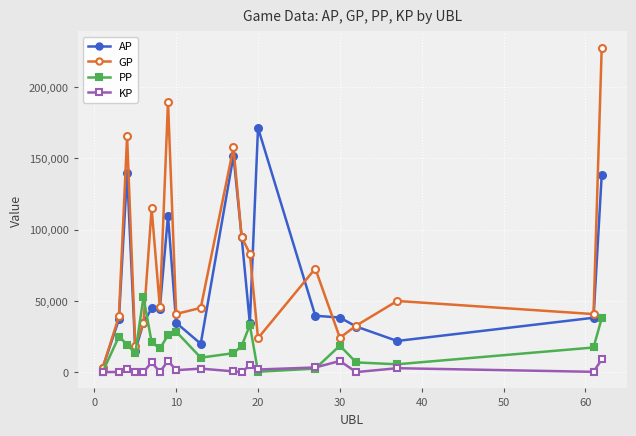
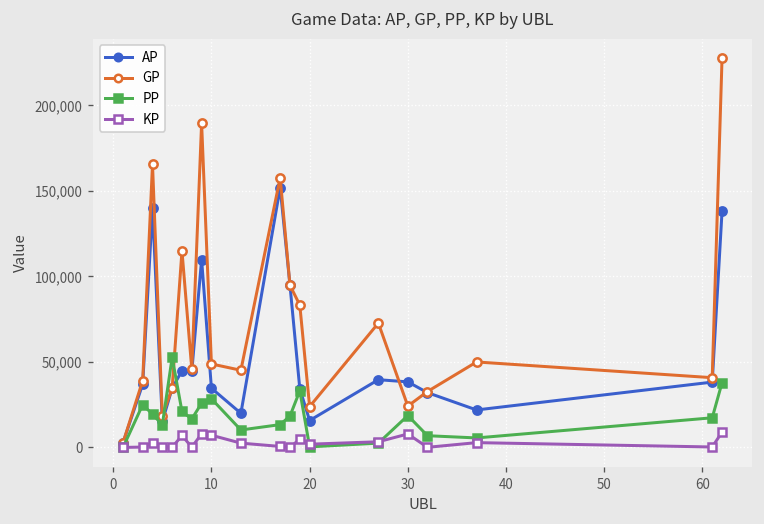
  {
    "AP": {
      "10": "35,000",
-     "20": "171,000",
+     "20": "16,000",
      "30": "38,000"
    },
    "GP": {
-     "10": "41,000",
+     "10": "49,000",
      "20": "24,000",
      "30": "24,000"
    },
    "PP": {
      "10": "28,000",
      "30": "19,000"
    },
    "KP": {
-     "10": "1,000",
+     "10": "7,000",
      "30": "8,000"
    }
  }
